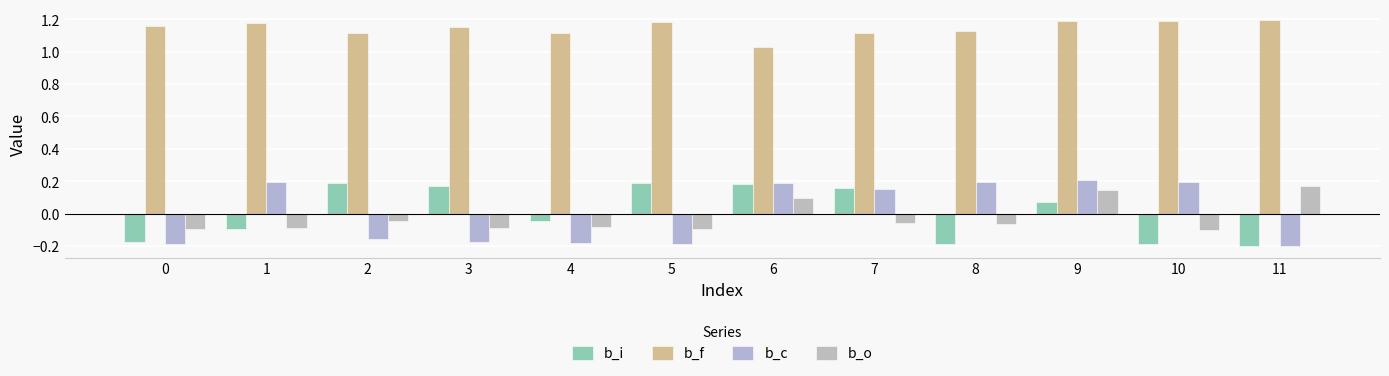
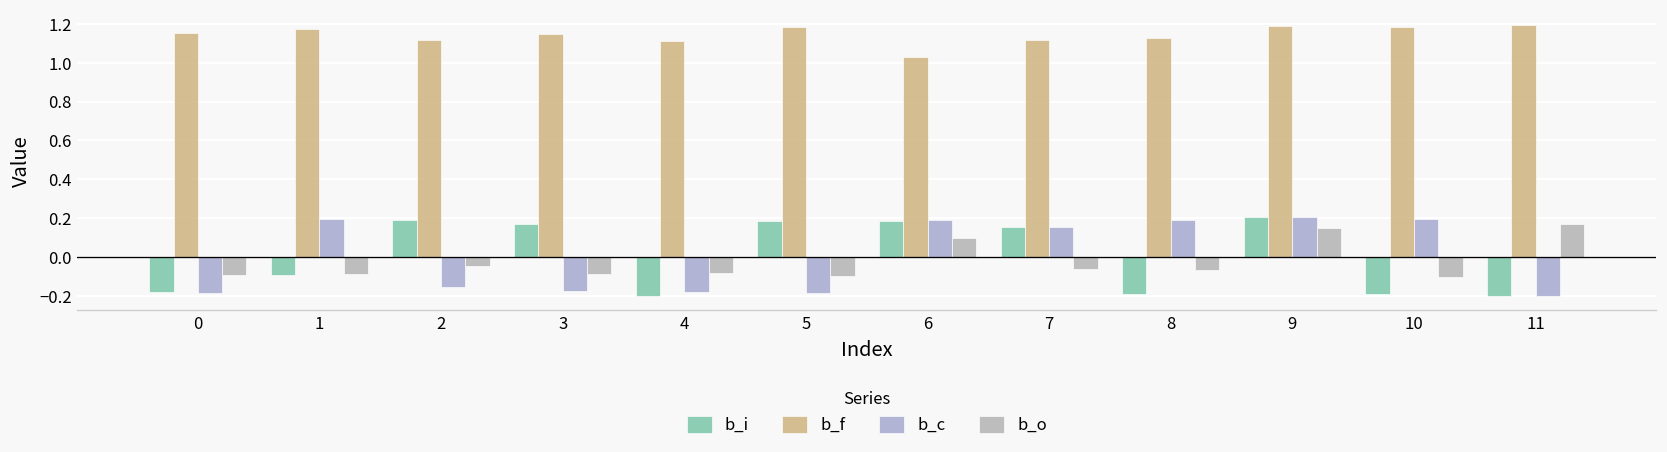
  {
    "b_i": {
      "0": -0.18,
      "1": -0.09,
      "2": 0.19,
      "3": 0.17,
-     "4": -0.05,
+     "4": -0.20,
      "5": 0.19,
      "6": 0.18,
      "7": 0.16,
      "8": -0.19,
-     "9": 0.07,
+     "9": 0.21,
      "10": -0.19,
      "11": -0.20
    },
    "b_f": {
      "0": 1.16,
      "1": 1.18,
      "2": 1.12,
      "3": 1.15,
      "4": 1.11,
      "5": 1.18,
      "6": 1.03,
      "7": 1.12,
      "8": 1.13,
      "9": 1.19,
      "10": 1.19,
      "11": 1.19
    }
  }
